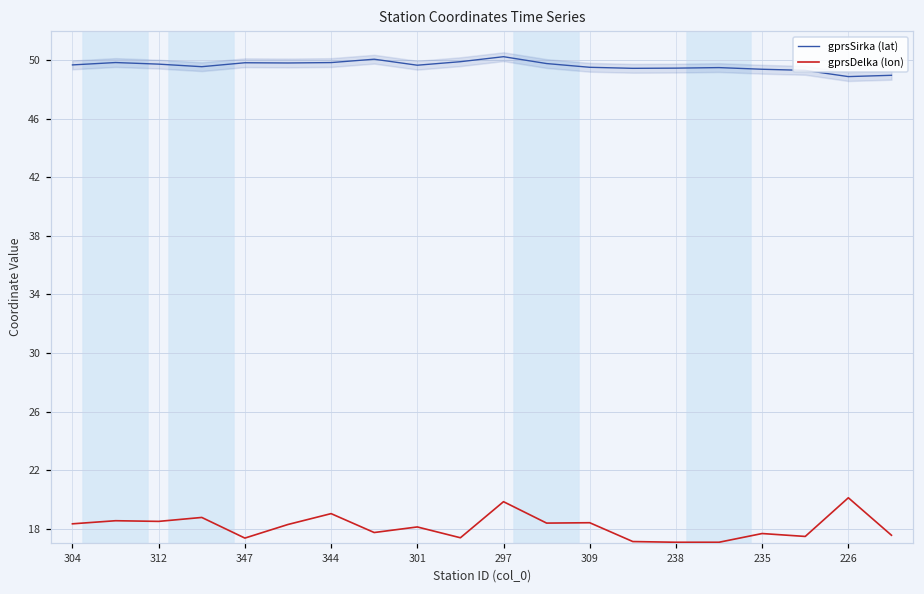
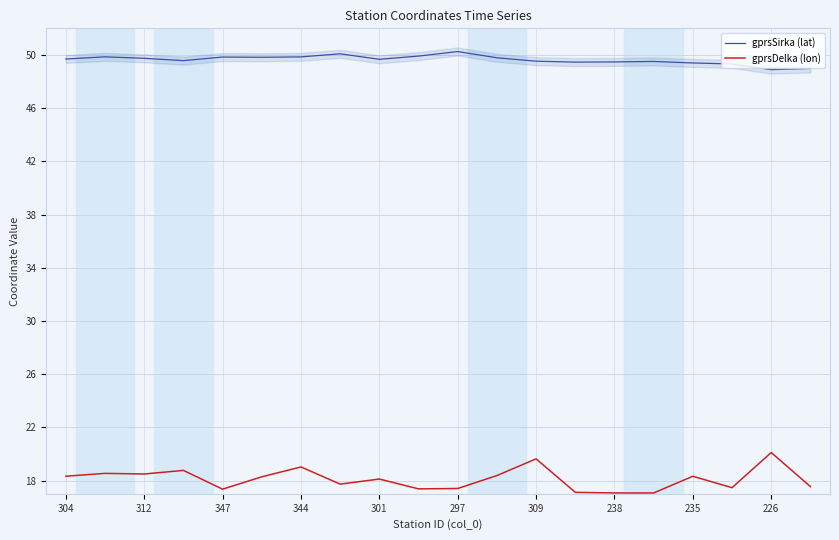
  {
    "gprsDelka (lon)": {
      "304": 18.3,
      "312": 18.5,
      "347": 17.3,
      "344": 19.0,
      "301": 18.1,
-     "297": 19.8,
-     "309": 18.4,
+     "297": 17.4,
+     "309": 19.6,
      "238": 17.1,
-     "235": 17.7,
+     "235": 18.3,
      "226": 20.1
    }
  }
